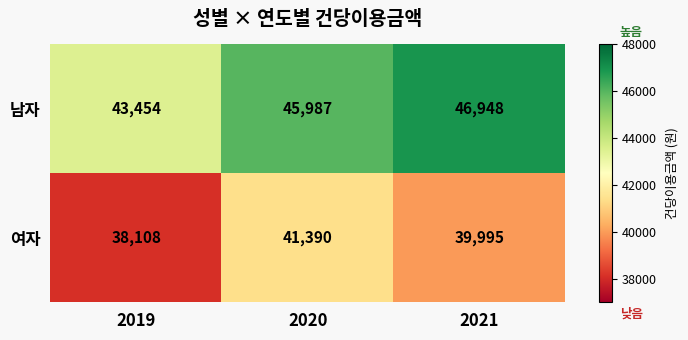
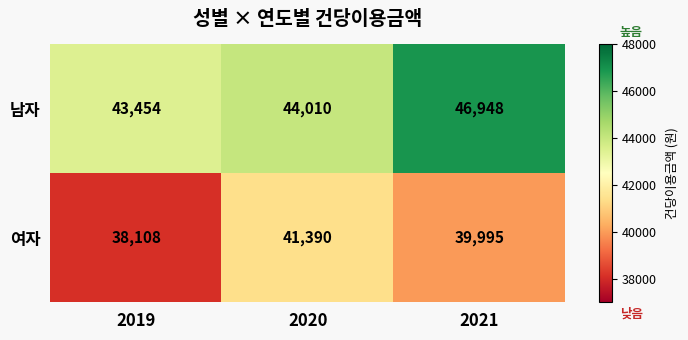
  {
    "남자": {
      "2019": "43,454",
-     "2020": "45,987",
+     "2020": "44,010",
      "2021": "46,948"
    },
    "여자": {
      "2019": "38,108",
      "2020": "41,390",
      "2021": "39,995"
    }
  }
